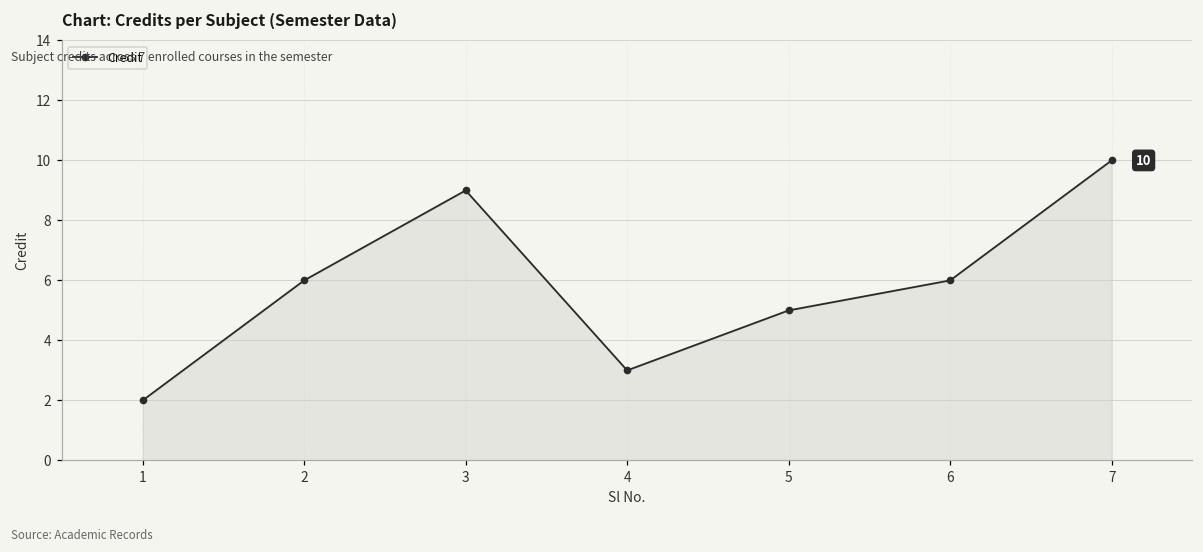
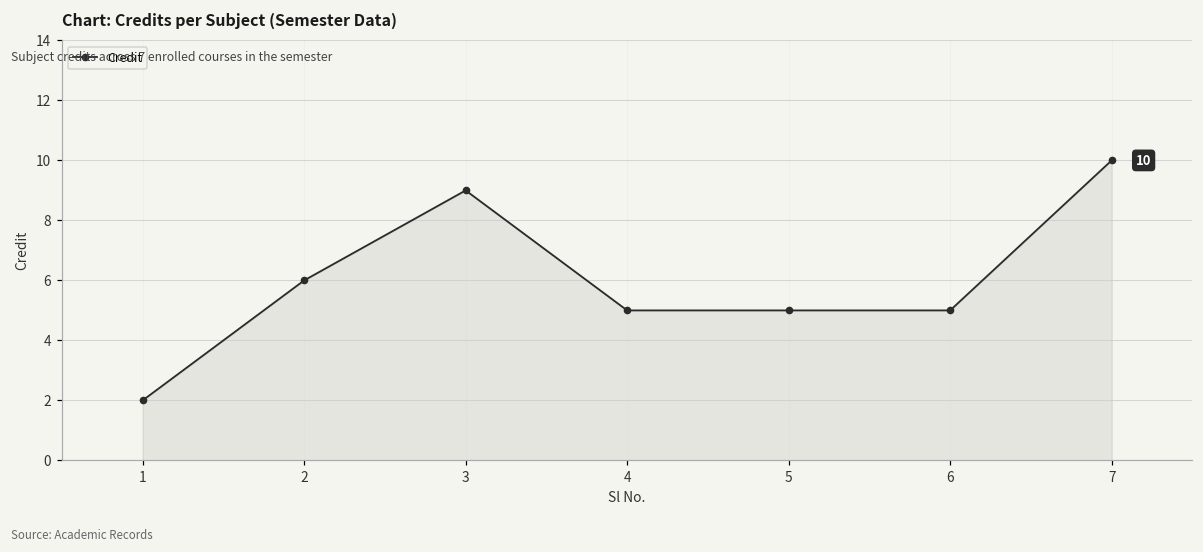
  {
    "1": 2,
    "2": 6,
    "3": 9,
-   "4": 3,
+   "4": 5,
    "5": 5,
-   "6": 6
+   "6": 5
  }
